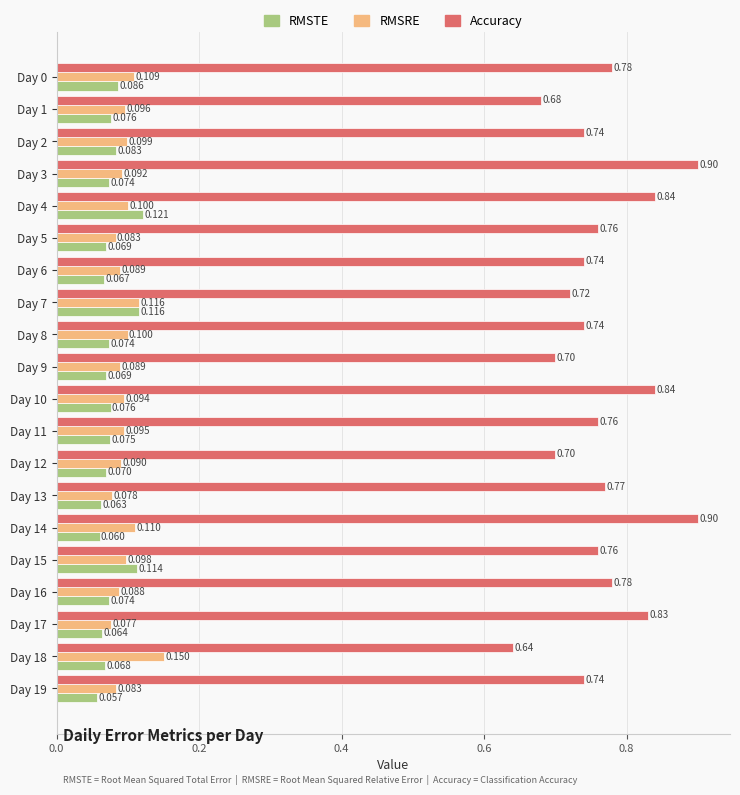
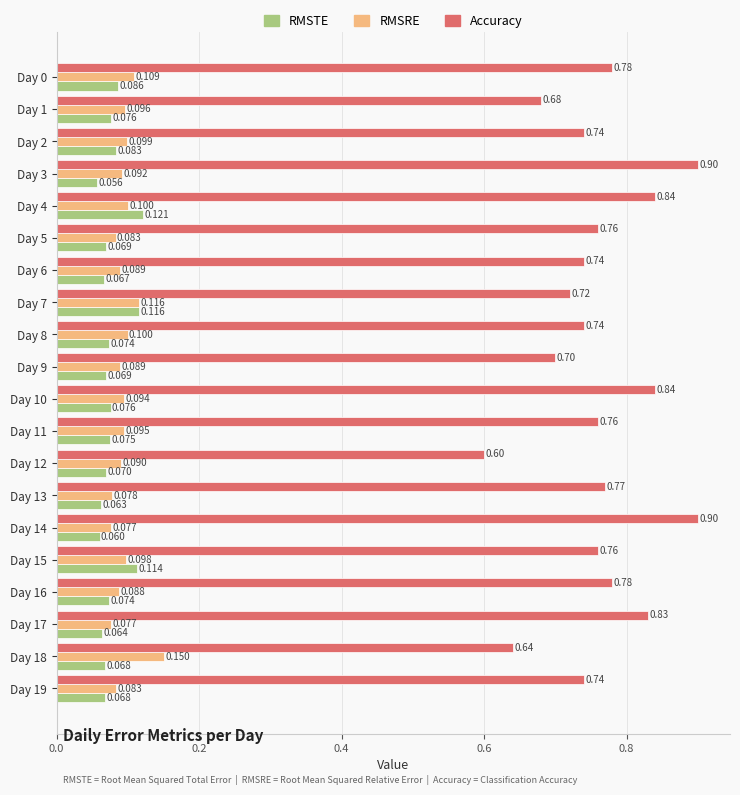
  {
    "RMSTE": {
      "Day 0": 0.086,
      "Day 1": 0.076,
      "Day 2": 0.083,
-     "Day 3": 0.074,
+     "Day 3": 0.056,
      "Day 4": 0.121,
      "Day 5": 0.069,
      "Day 6": 0.067,
      "Day 7": 0.116,
      "Day 8": 0.074,
      "Day 9": 0.069,
      "Day 10": 0.076,
      "Day 11": 0.075,
      "Day 12": 0.070,
      "Day 13": 0.063,
      "Day 14": 0.060,
      "Day 15": 0.114,
      "Day 16": 0.074,
      "Day 17": 0.064,
      "Day 18": 0.068,
-     "Day 19": 0.057
+     "Day 19": 0.068
    },
    "RMSRE": {
      "Day 0": 0.109,
      "Day 1": 0.096,
      "Day 2": 0.099,
      "Day 3": 0.092,
      "Day 4": 0.100,
      "Day 5": 0.083,
      "Day 6": 0.089,
      "Day 7": 0.116,
      "Day 8": 0.100,
      "Day 9": 0.089,
      "Day 10": 0.094,
      "Day 11": 0.095,
      "Day 12": 0.090,
      "Day 13": 0.078,
-     "Day 14": 0.110,
+     "Day 14": 0.077,
      "Day 15": 0.098,
      "Day 16": 0.088,
      "Day 17": 0.077,
      "Day 18": 0.150,
      "Day 19": 0.083
    },
    "Accuracy": {
      "Day 0": 0.78,
      "Day 1": 0.68,
      "Day 2": 0.74,
      "Day 3": 0.90,
      "Day 4": 0.84,
      "Day 5": 0.76,
      "Day 6": 0.74,
      "Day 7": 0.72,
      "Day 8": 0.74,
      "Day 9": 0.70,
      "Day 10": 0.84,
      "Day 11": 0.76,
-     "Day 12": 0.70,
+     "Day 12": 0.60,
      "Day 13": 0.77,
      "Day 14": 0.90,
      "Day 15": 0.76,
      "Day 16": 0.78,
      "Day 17": 0.83,
      "Day 18": 0.64,
      "Day 19": 0.74
    }
  }
